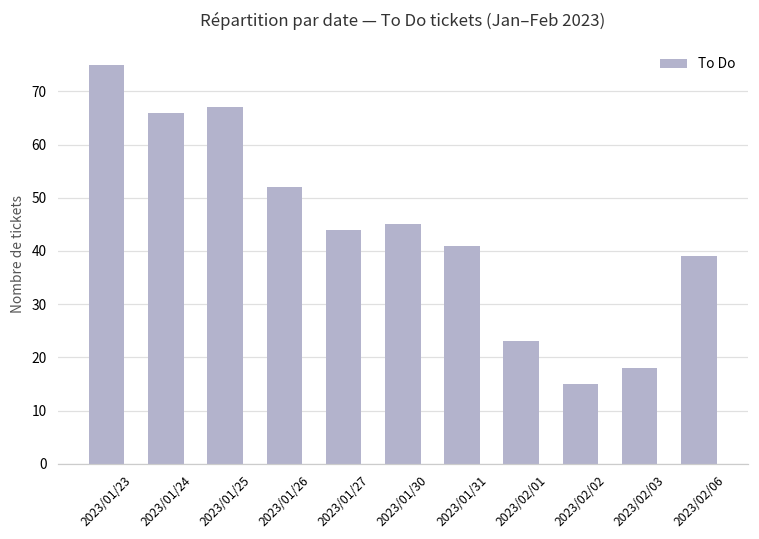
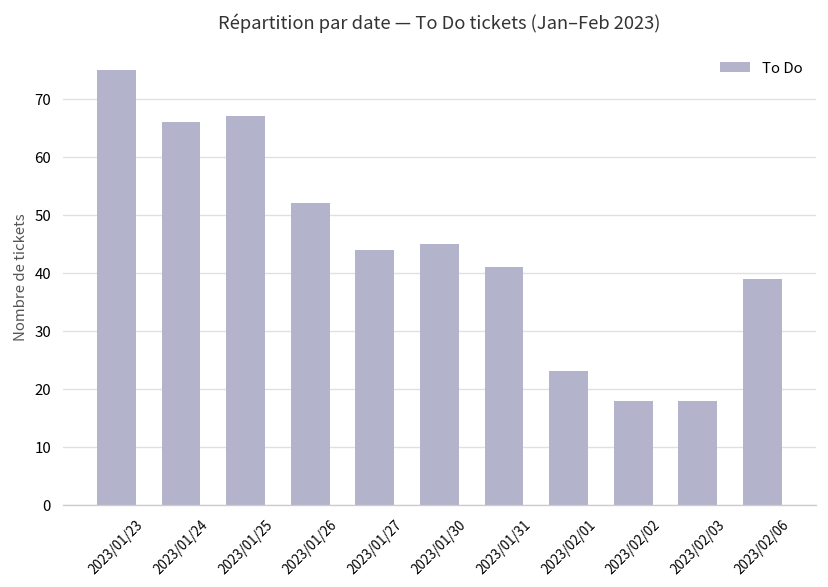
  {
    "2023/01/23": 75,
    "2023/01/24": 66,
    "2023/01/25": 67,
    "2023/01/26": 52,
    "2023/01/27": 44,
    "2023/01/30": 45,
    "2023/01/31": 41,
    "2023/02/01": 23,
-   "2023/02/02": 15,
+   "2023/02/02": 18,
    "2023/02/03": 18,
    "2023/02/06": 39
  }
